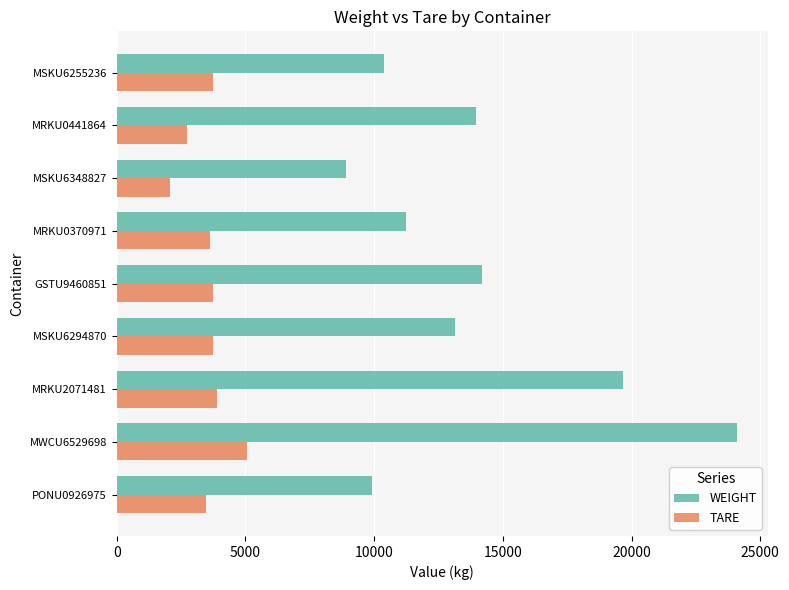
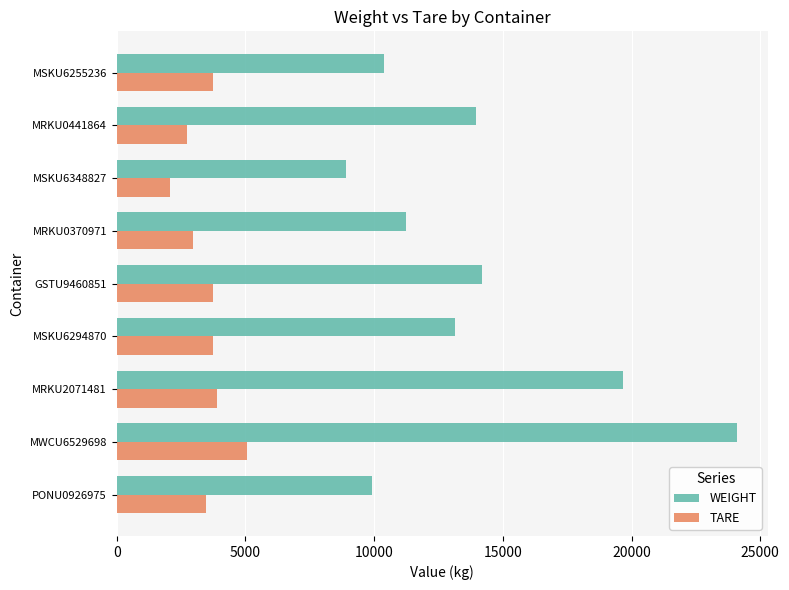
  {
    "WEIGHT": {
      "MSKU6255236": 10400,
      "MRKU0441864": 14000,
      "MSKU6348827": 8900,
      "MRKU0370971": 11300,
      "GSTU9460851": 14200,
      "MSKU6294870": 13100,
      "MRKU2071481": 19700,
      "MWCU6529698": 24100,
      "PONU0926975": 9900
    },
    "TARE": {
      "MSKU6255236": 3700,
      "MRKU0441864": 2800,
      "MSKU6348827": 2100,
-     "MRKU0370971": 3600,
+     "MRKU0370971": 3000,
      "GSTU9460851": 3700,
      "MSKU6294870": 3800,
      "MRKU2071481": 3900,
      "MWCU6529698": 5100,
      "PONU0926975": 3500
    }
  }
